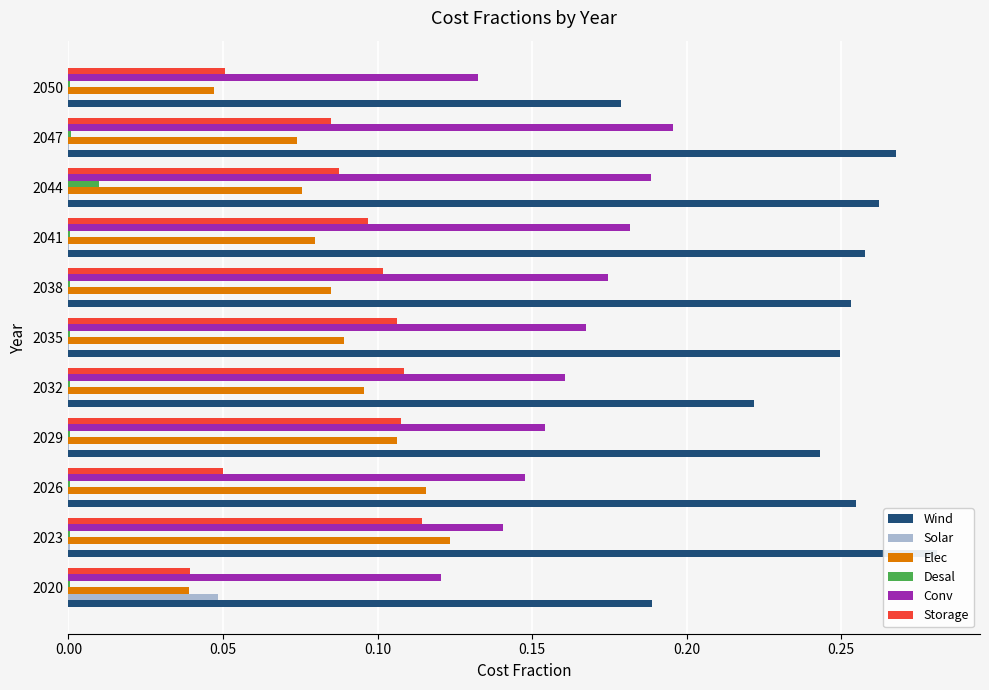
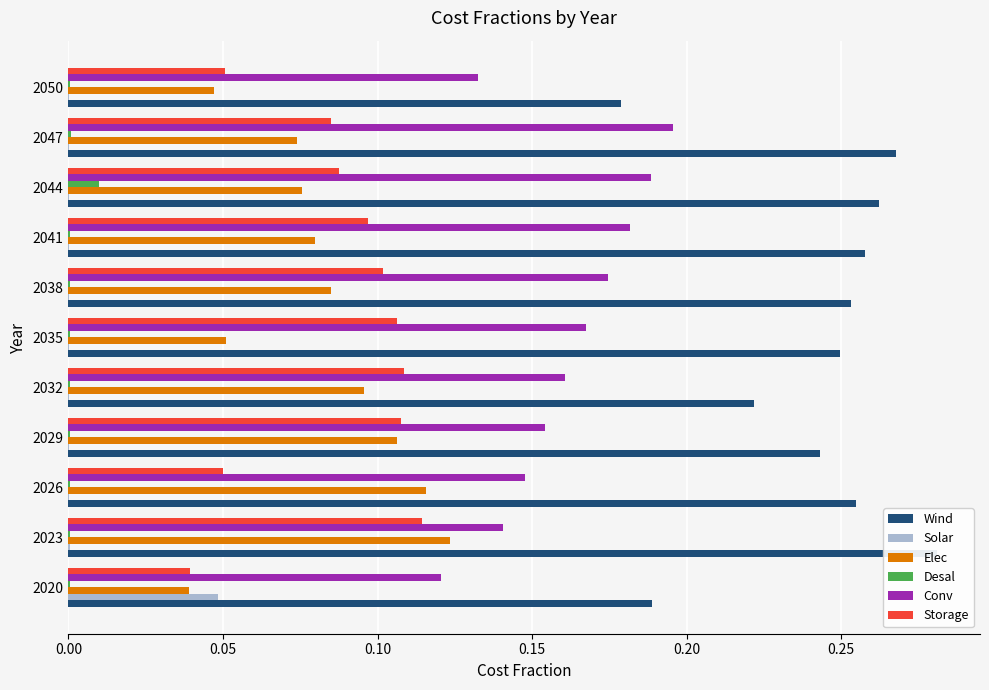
  {
    "Wind": {
      "2050": 0.179,
      "2047": 0.268,
      "2044": 0.262,
      "2041": 0.258,
      "2038": 0.253,
      "2035": 0.249,
      "2032": 0.222,
      "2029": 0.243,
      "2026": 0.255,
      "2020": 0.189
    },
    "Solar": {
      "2020": 0.048
    },
    "Elec": {
      "2050": 0.047,
      "2047": 0.074,
      "2044": 0.076,
      "2041": 0.080,
      "2038": 0.085,
-     "2035": 0.089,
+     "2035": 0.051,
      "2032": 0.096,
      "2029": 0.106,
      "2026": 0.116,
      "2023": 0.124,
      "2020": 0.039
    },
    "Desal": {
      "2044": 0.010
    },
    "Conv": {
      "2050": 0.132,
      "2047": 0.196,
      "2044": 0.188,
      "2041": 0.182,
      "2038": 0.174,
      "2035": 0.167,
      "2032": 0.161,
      "2029": 0.154,
      "2026": 0.148,
      "2023": 0.141,
      "2020": 0.120
    },
    "Storage": {
      "2050": 0.051,
      "2047": 0.085,
      "2044": 0.088,
      "2041": 0.097,
      "2038": 0.102,
      "2035": 0.106,
      "2032": 0.108,
      "2029": 0.107,
      "2026": 0.050,
      "2023": 0.114,
      "2020": 0.039
    }
  }
